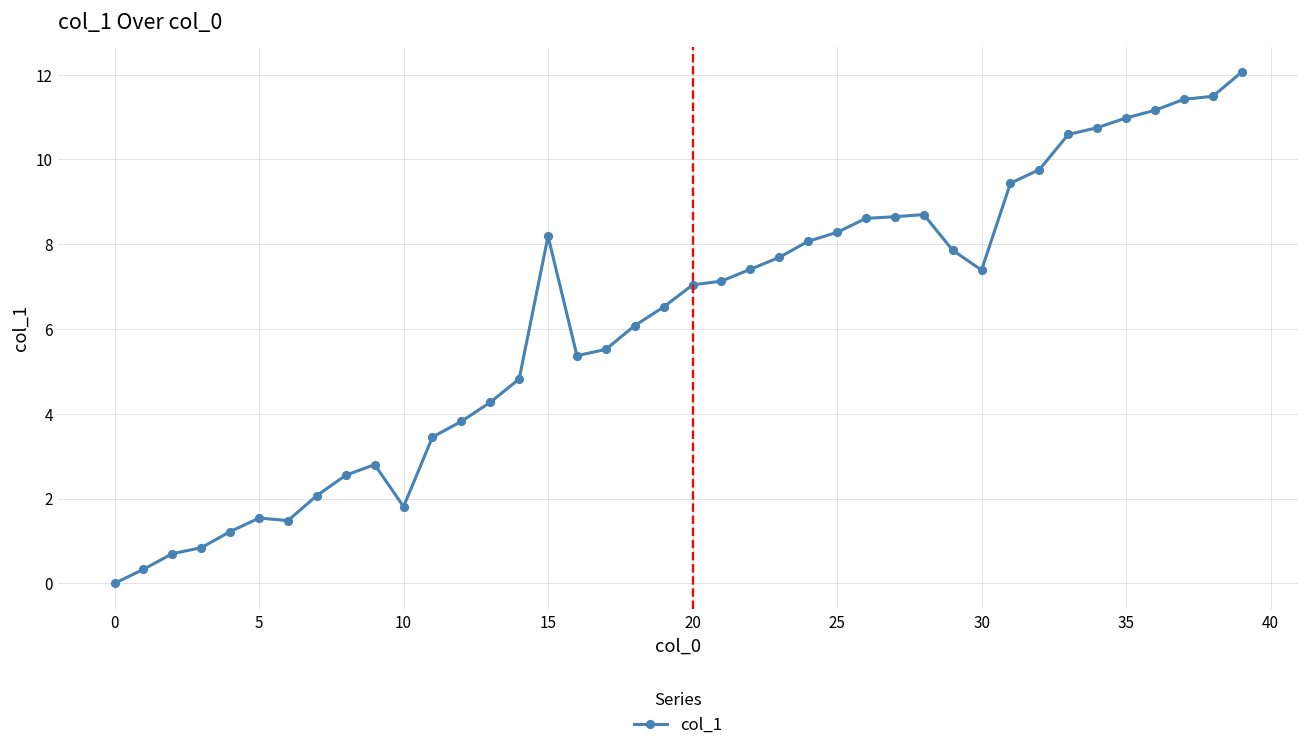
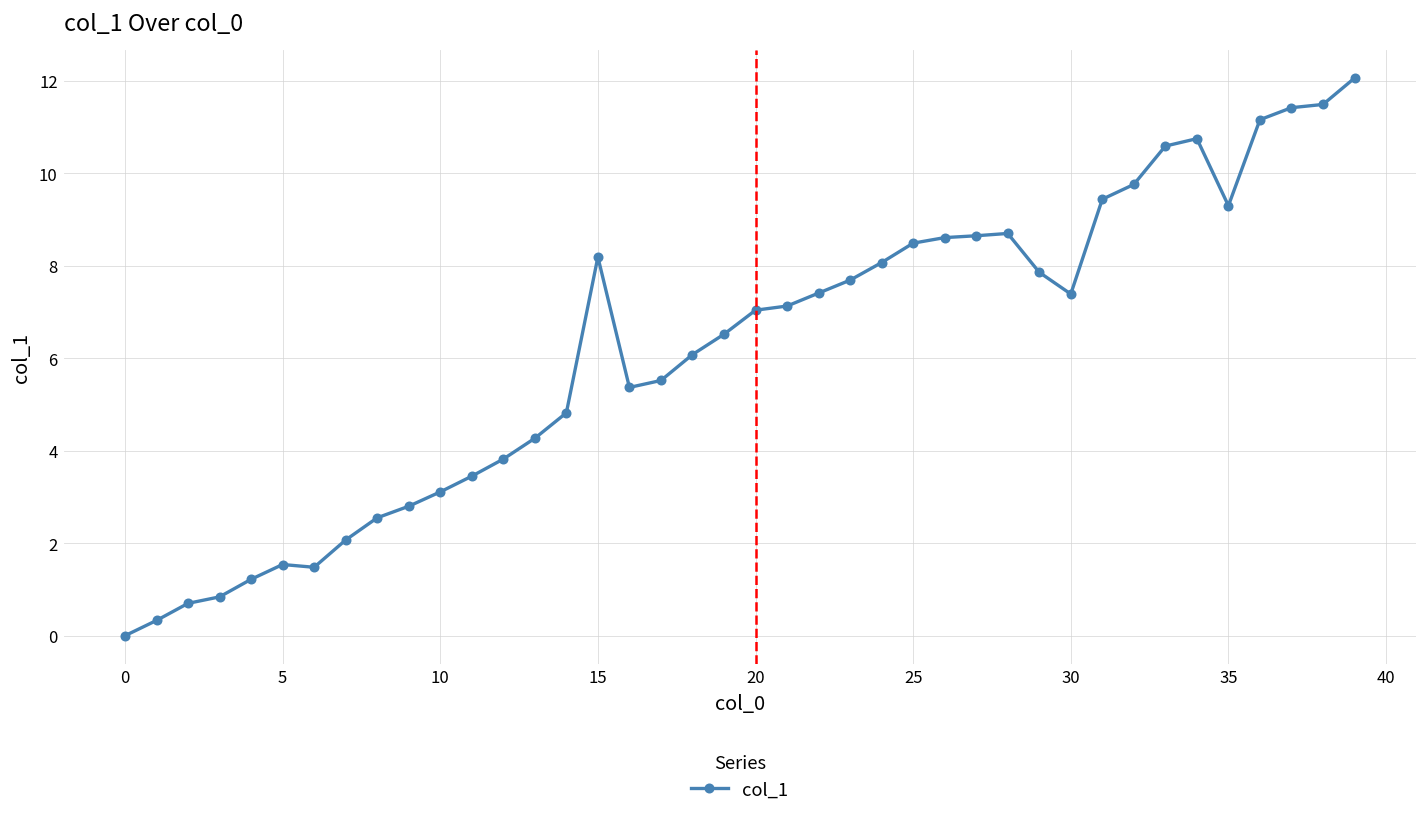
  {
    "0": 0.0,
    "5": 1.5,
-   "10": 1.8,
+   "10": 3.1,
    "15": 8.2,
    "20": 7.0,
-   "25": 8.3,
+   "25": 8.5,
    "30": 7.4,
-   "35": 11.0
+   "35": 9.3
  }
